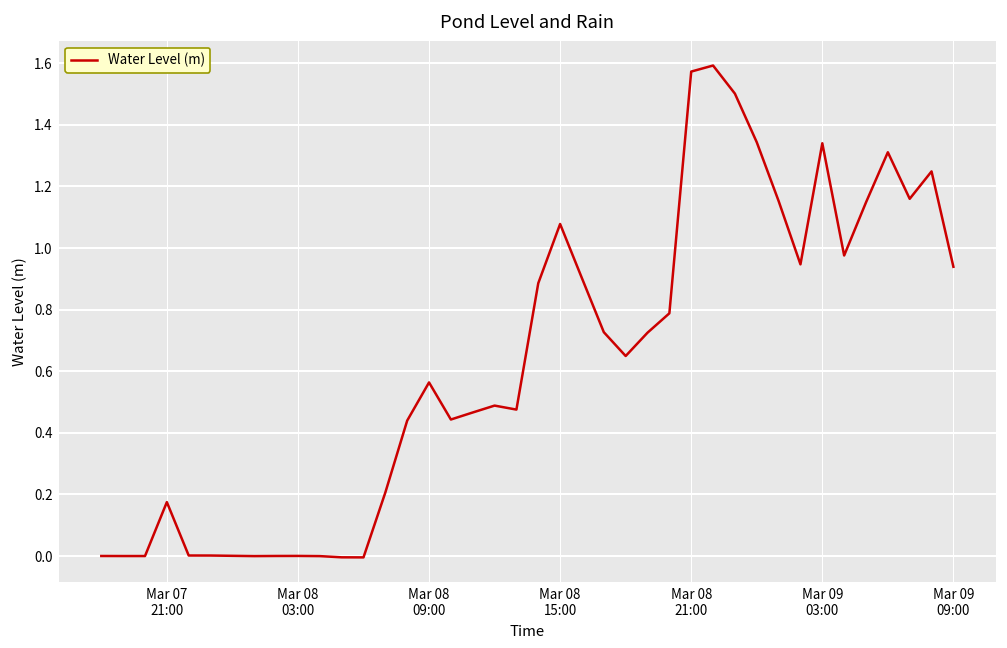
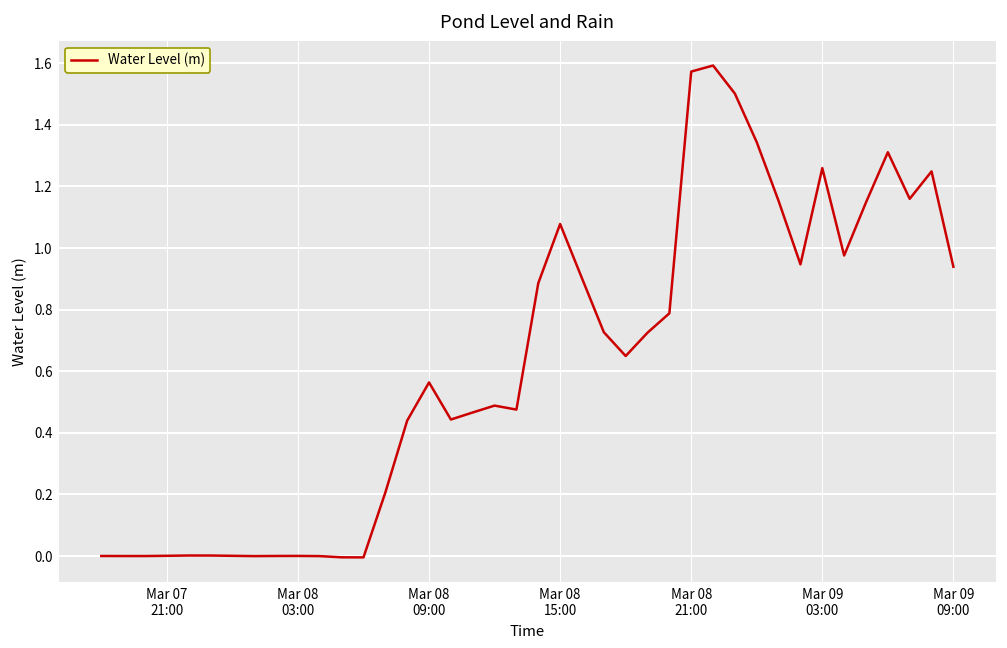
  {
-   "Mar 07 21:00": 0.17,
+   "Mar 07 21:00": 0.00,
    "Mar 08 03:00": 0.00,
    "Mar 08 09:00": 0.56,
    "Mar 08 15:00": 1.08,
    "Mar 08 21:00": 1.57,
-   "Mar 09 03:00": 1.34,
+   "Mar 09 03:00": 1.26,
    "Mar 09 09:00": 0.94
  }
